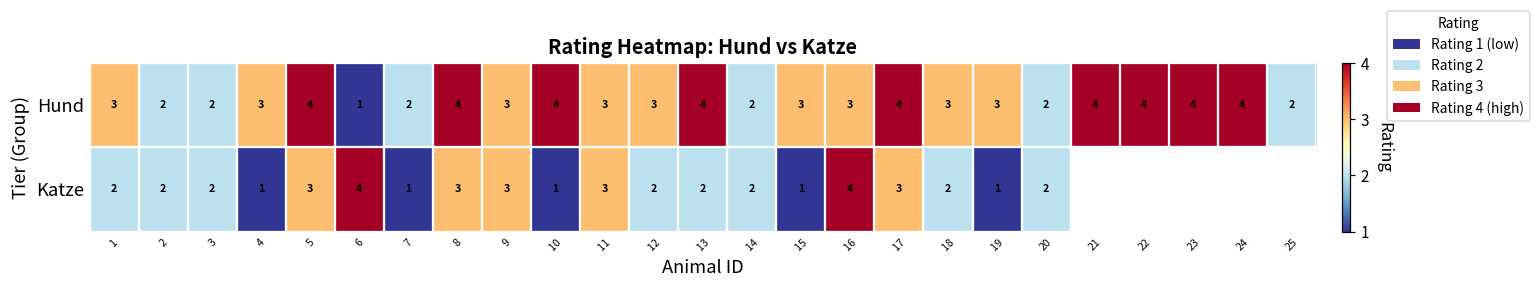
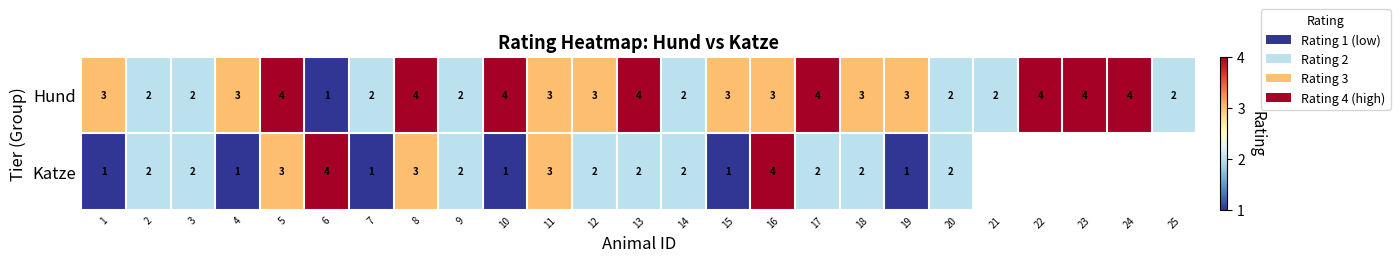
  {
    "Hund": {
      "1": 3,
      "2": 2,
      "3": 2,
      "4": 3,
      "5": 4,
      "6": 1,
      "7": 2,
      "8": 4,
-     "9": 3,
+     "9": 2,
      "10": 4,
      "11": 3,
      "12": 3,
      "13": 4,
      "14": 2,
      "15": 3,
      "16": 3,
      "17": 4,
      "18": 3,
      "19": 3,
      "20": 2,
-     "21": 4,
+     "21": 2,
      "22": 4,
      "23": 4,
      "24": 4,
      "25": 2
    },
    "Katze": {
-     "1": 2,
+     "1": 1,
      "2": 2,
      "3": 2,
      "4": 1,
      "5": 3,
      "6": 4,
      "7": 1,
      "8": 3,
-     "9": 3,
+     "9": 2,
      "10": 1,
      "11": 3,
      "12": 2,
      "13": 2,
      "14": 2,
      "15": 1,
      "16": 4,
-     "17": 3,
+     "17": 2,
      "18": 2,
      "19": 1,
      "20": 2
    }
  }
